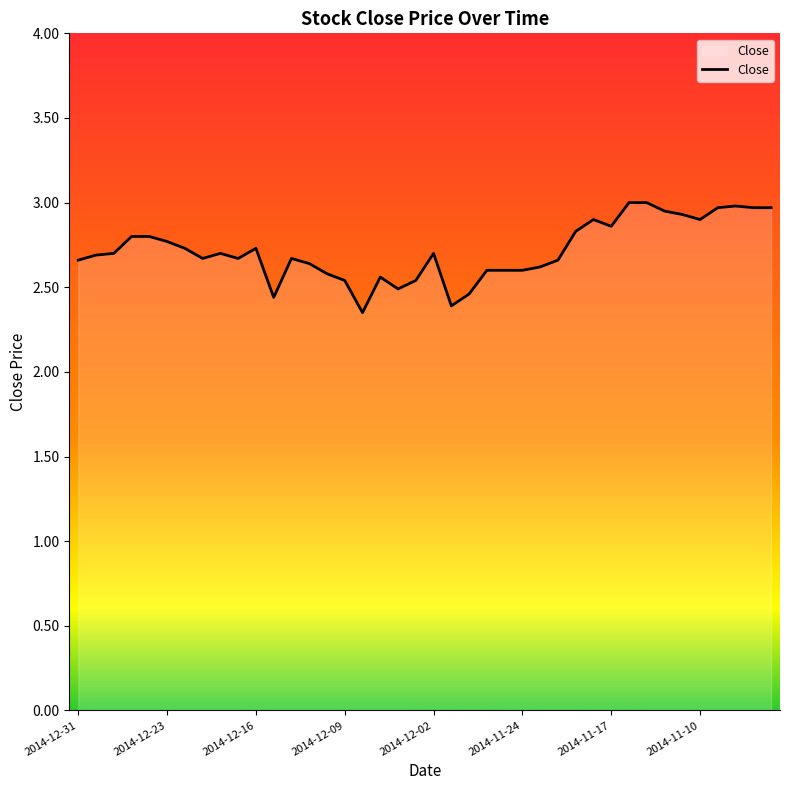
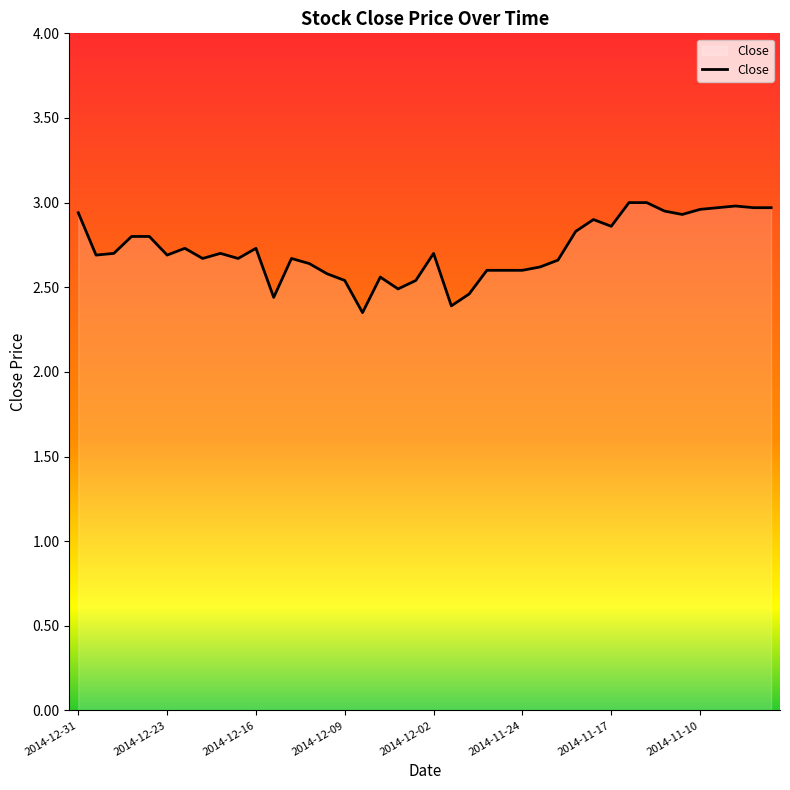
  {
-   "2014-12-31": 2.66,
-   "2014-12-23": 2.77,
+   "2014-12-31": 2.94,
+   "2014-12-23": 2.69,
    "2014-12-16": 2.73,
    "2014-12-09": 2.54,
    "2014-12-02": 2.70,
    "2014-11-24": 2.60,
    "2014-11-17": 2.86,
-   "2014-11-10": 2.90
+   "2014-11-10": 2.96
  }
